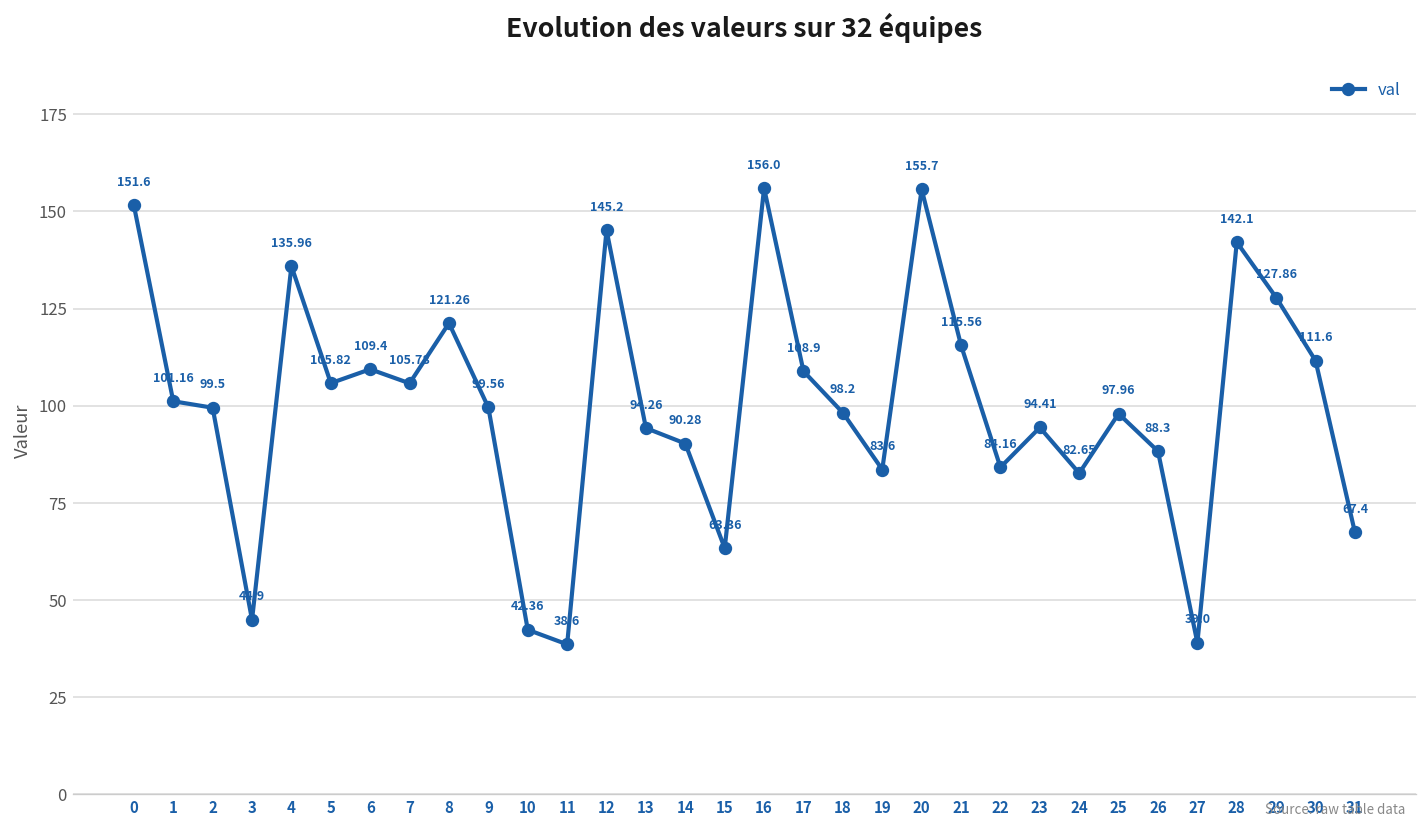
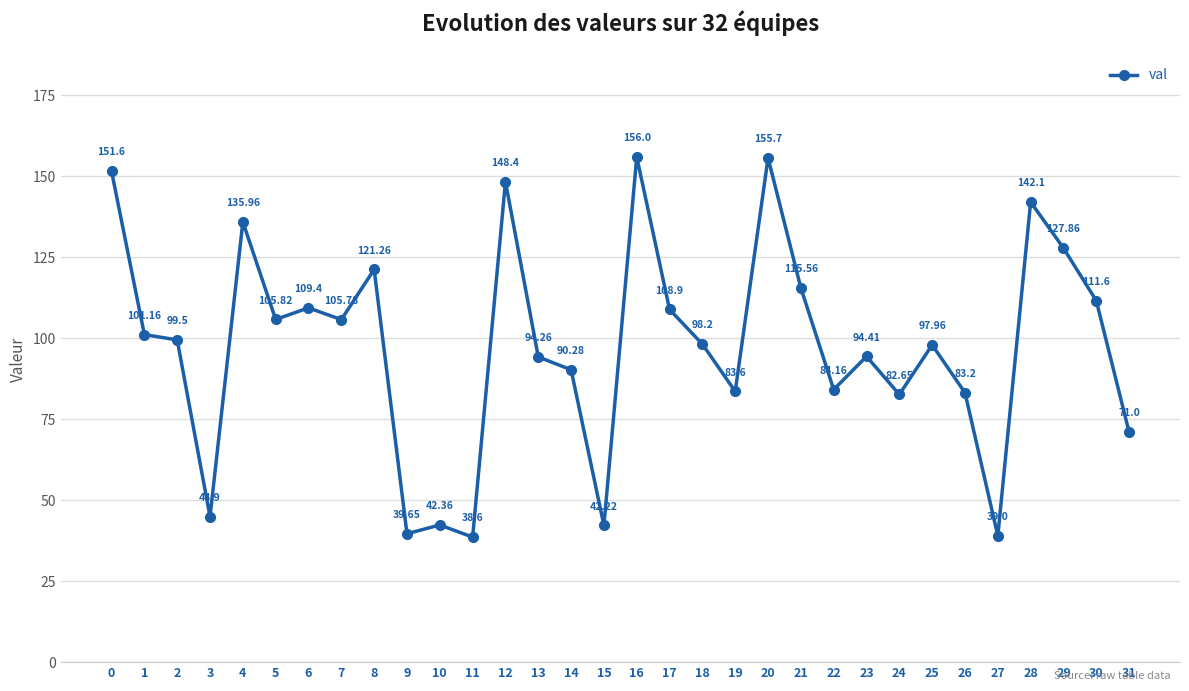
  {
    "0": 151.6,
    "1": 101.16,
    "2": 99.5,
    "3": 44.9,
    "4": 135.96,
    "5": 105.82,
    "6": 109.4,
    "7": 105.78,
    "8": 121.26,
-   "9": 99.56,
+   "9": 39.65,
    "10": 42.36,
    "11": 38.6,
-   "12": 145.2,
+   "12": 148.4,
    "13": 94.26,
    "14": 90.28,
-   "15": 63.36,
+   "15": 42.22,
    "16": 156.0,
    "17": 108.9,
    "18": 98.2,
    "19": 83.6,
    "20": 155.7,
    "21": 115.56,
    "22": 84.16,
    "23": 94.41,
    "24": 82.65,
    "25": 97.96,
-   "26": 88.3,
+   "26": 83.2,
    "27": 39.0,
    "28": 142.1,
    "29": 127.86,
    "30": 111.6,
-   "31": 67.4
+   "31": 71.0
  }
